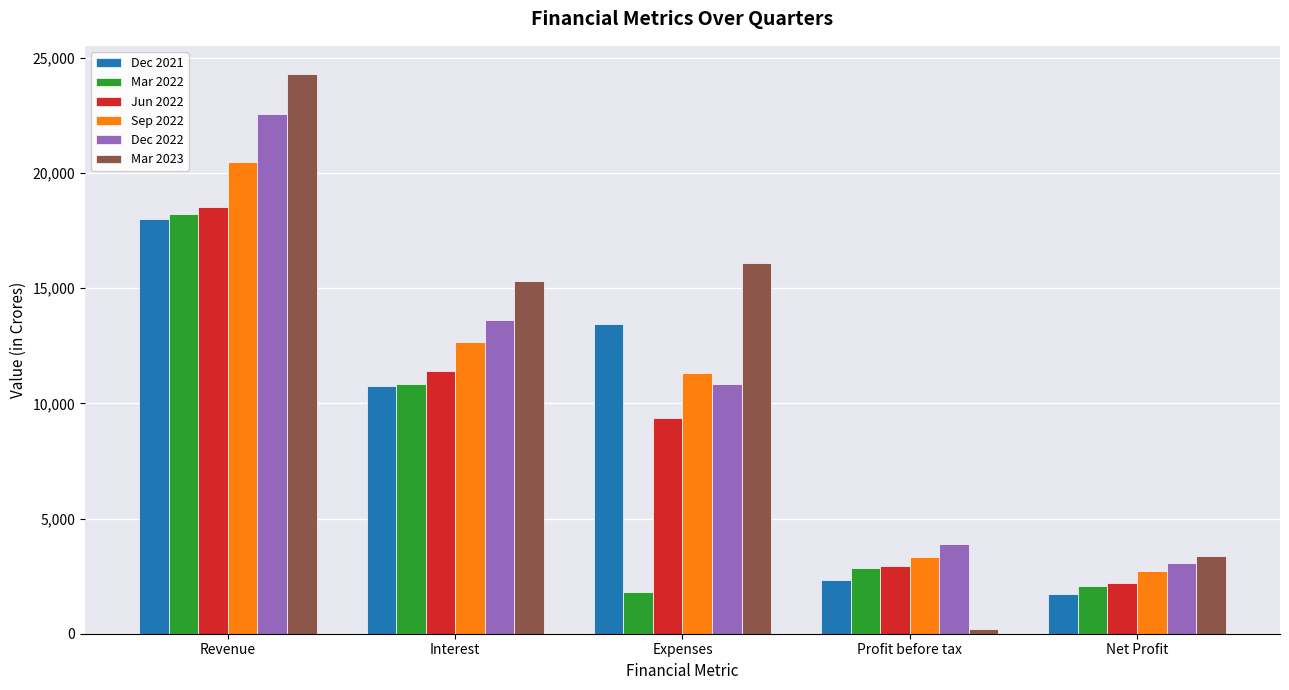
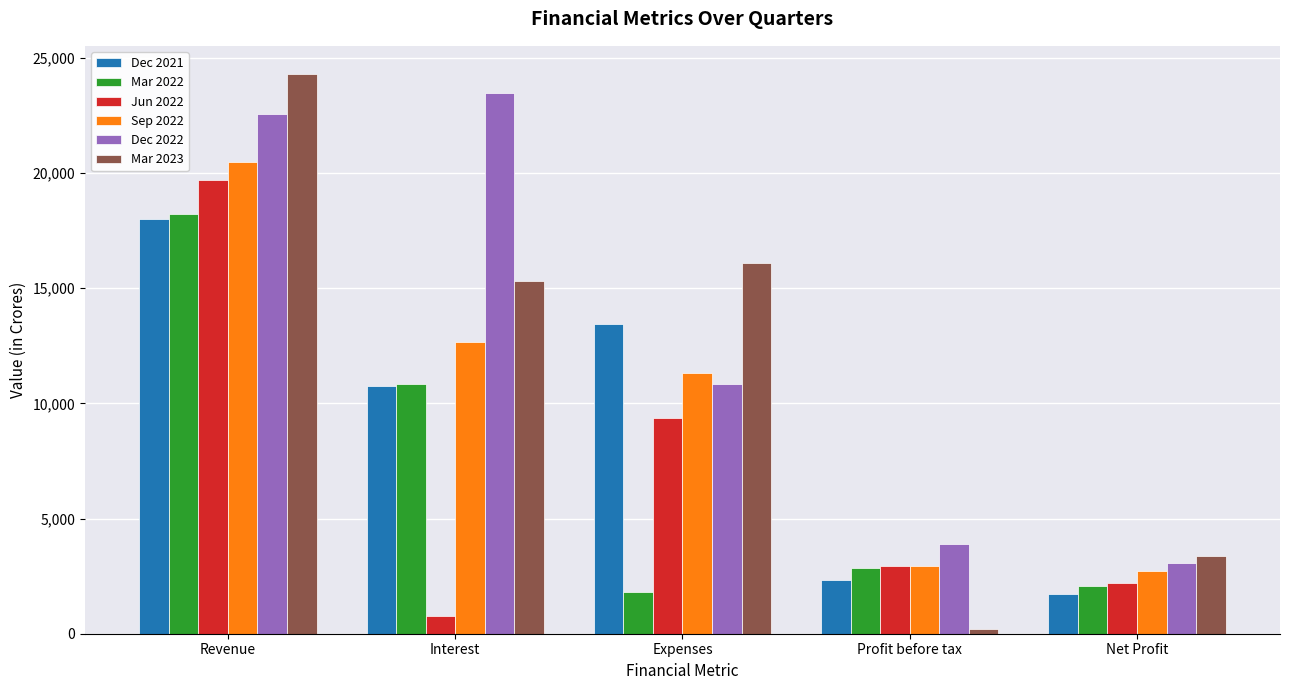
  {
    "Dec 2021": {
      "Revenue": "18,000",
      "Interest": "10,800",
      "Expenses": "13,500",
      "Profit before tax": "2,300",
      "Net Profit": "1,700"
    },
    "Mar 2022": {
      "Revenue": "18,200",
      "Interest": "10,900",
      "Expenses": "1,800",
      "Profit before tax": "2,800",
      "Net Profit": "2,100"
    },
    "Jun 2022": {
-     "Revenue": "18,500",
-     "Interest": "11,400",
+     "Revenue": "19,700",
+     "Interest": "800",
      "Expenses": "9,400",
      "Profit before tax": "3,000",
      "Net Profit": "2,200"
    },
    "Sep 2022": {
      "Revenue": "20,500",
      "Interest": "12,700",
      "Expenses": "11,300",
-     "Profit before tax": "3,400",
+     "Profit before tax": "2,900",
      "Net Profit": "2,700"
    },
    "Dec 2022": {
      "Revenue": "22,600",
-     "Interest": "13,600",
+     "Interest": "23,500",
      "Expenses": "10,800",
      "Profit before tax": "3,900",
      "Net Profit": "3,100"
    },
    "Mar 2023": {
      "Revenue": "24,300",
      "Interest": "15,300",
      "Expenses": "16,100",
      "Profit before tax": "200",
      "Net Profit": "3,400"
    }
  }
